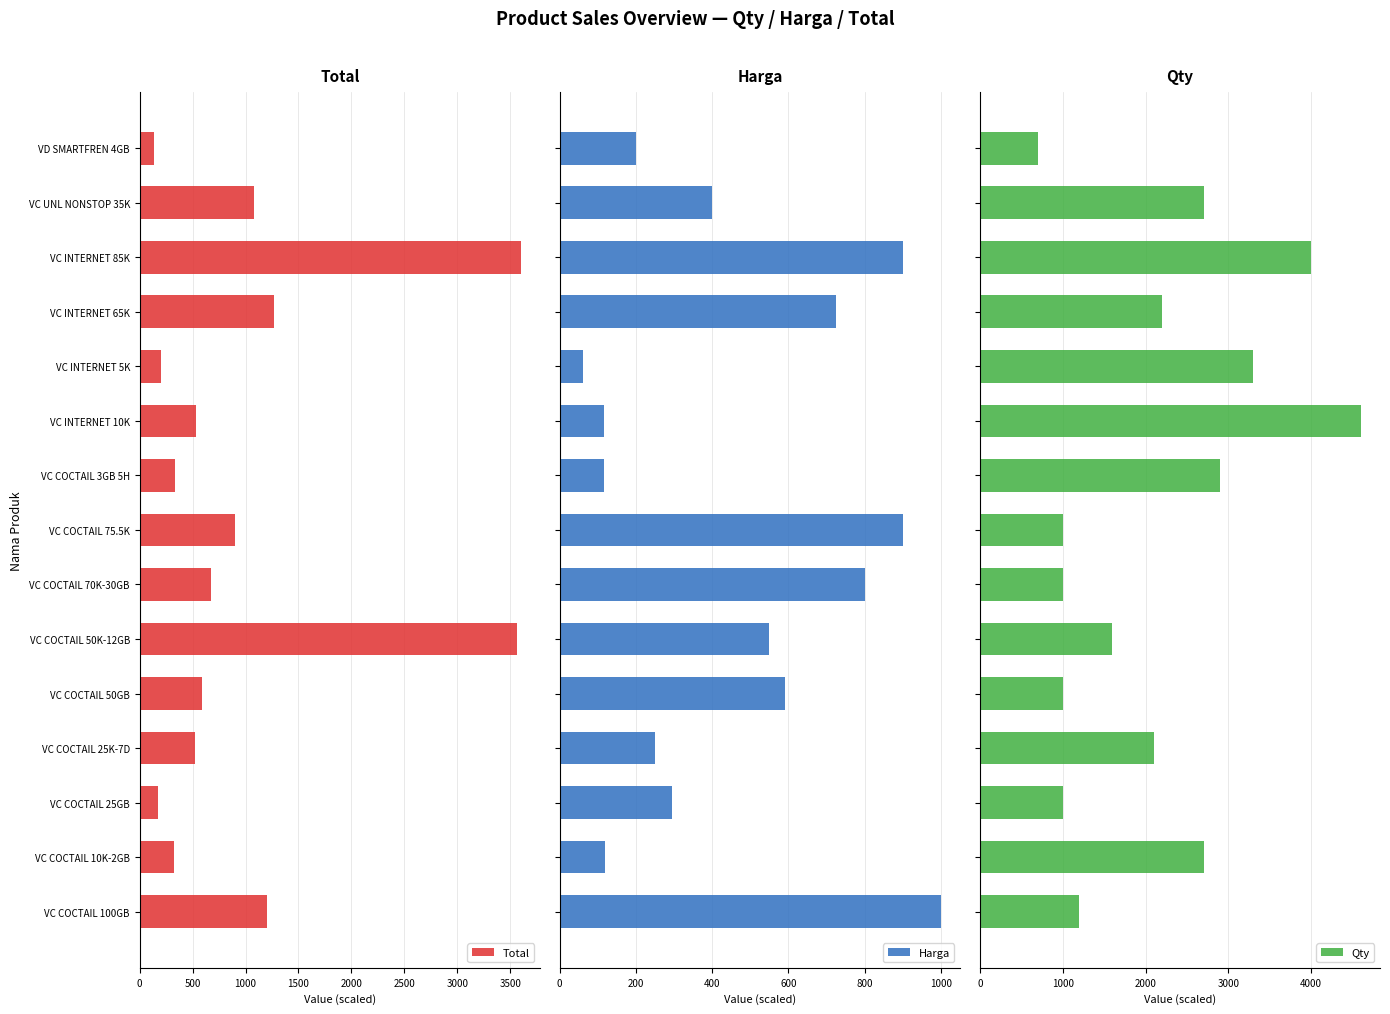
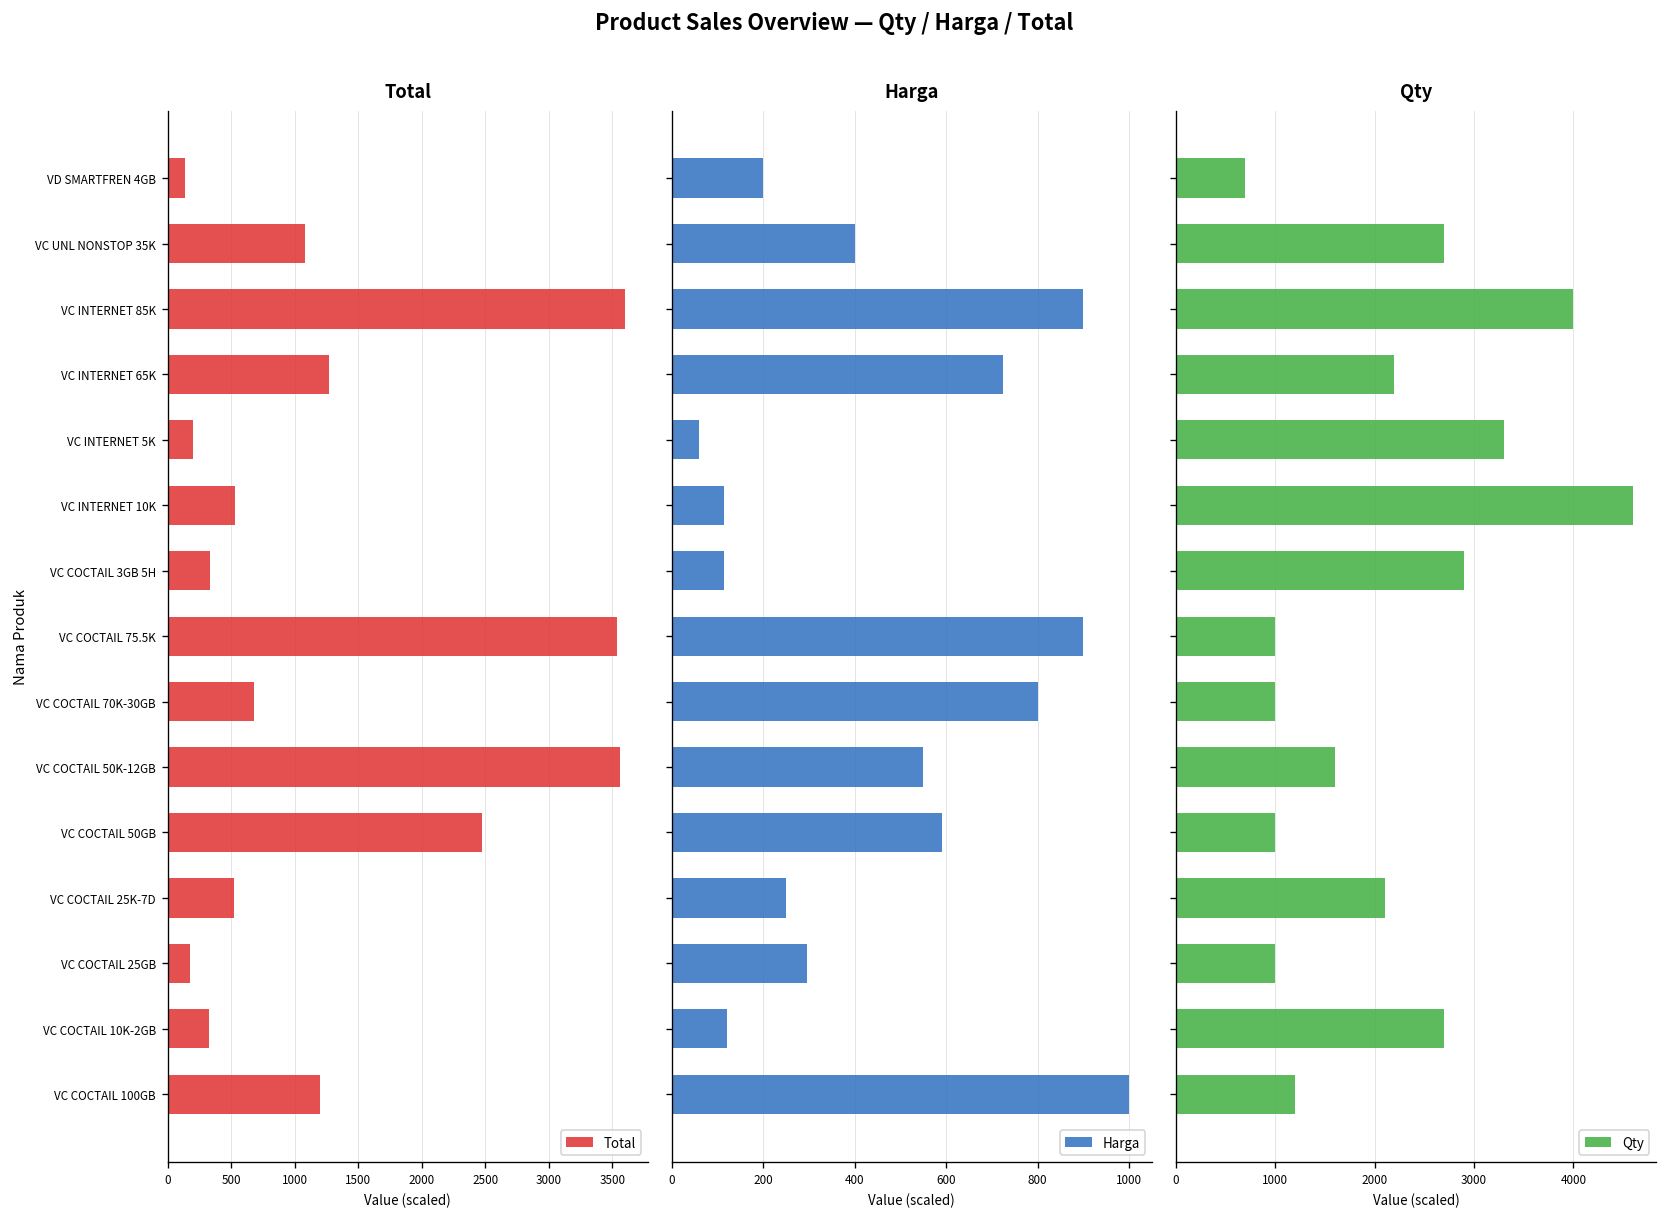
  {
    "Total": {
      "VD SMARTFREN 4GB": 140,
      "VC UNL NONSTOP 35K": 1080,
      "VC INTERNET 85K": 3600,
      "VC INTERNET 65K": 1270,
      "VC INTERNET 5K": 200,
      "VC INTERNET 10K": 530,
      "VC COCTAIL 3GB 5H": 330,
-     "VC COCTAIL 75.5K": 900,
+     "VC COCTAIL 75.5K": 3540,
      "VC COCTAIL 70K-30GB": 680,
      "VC COCTAIL 50K-12GB": 3560,
-     "VC COCTAIL 50GB": 590,
+     "VC COCTAIL 50GB": 2480,
      "VC COCTAIL 25K-7D": 530,
      "VC COCTAIL 25GB": 170,
      "VC COCTAIL 10K-2GB": 320,
      "VC COCTAIL 100GB": 1200
    }
  }
